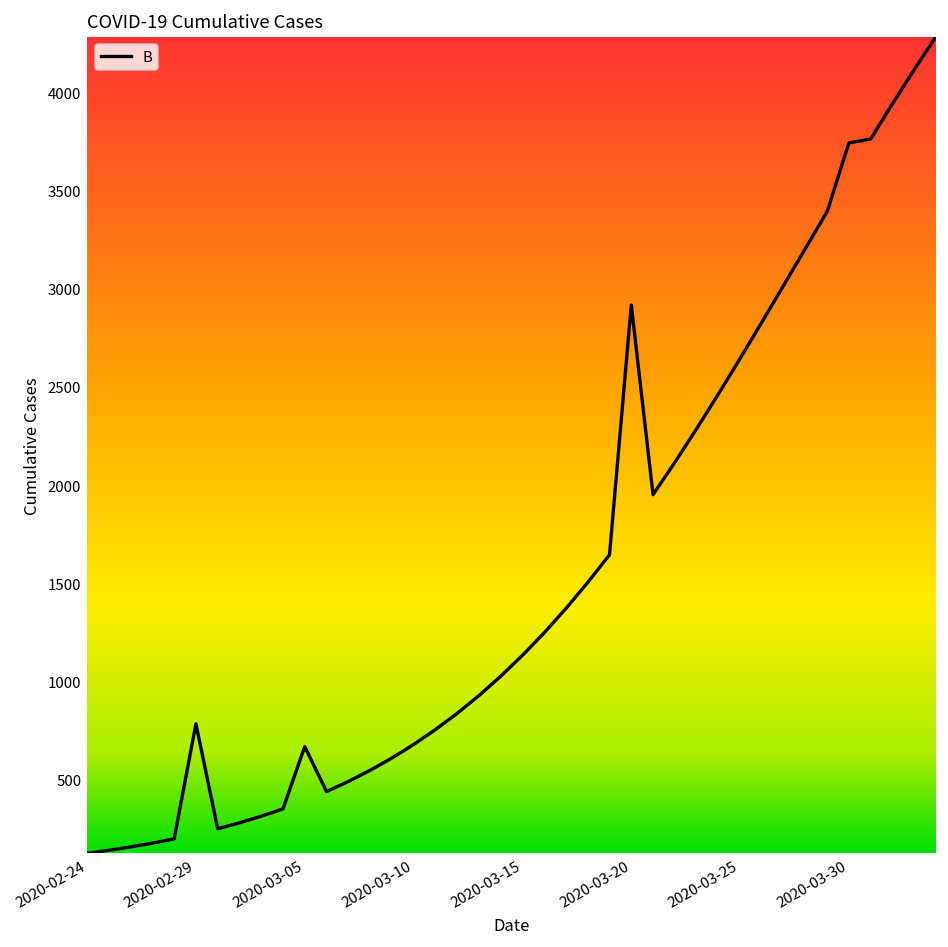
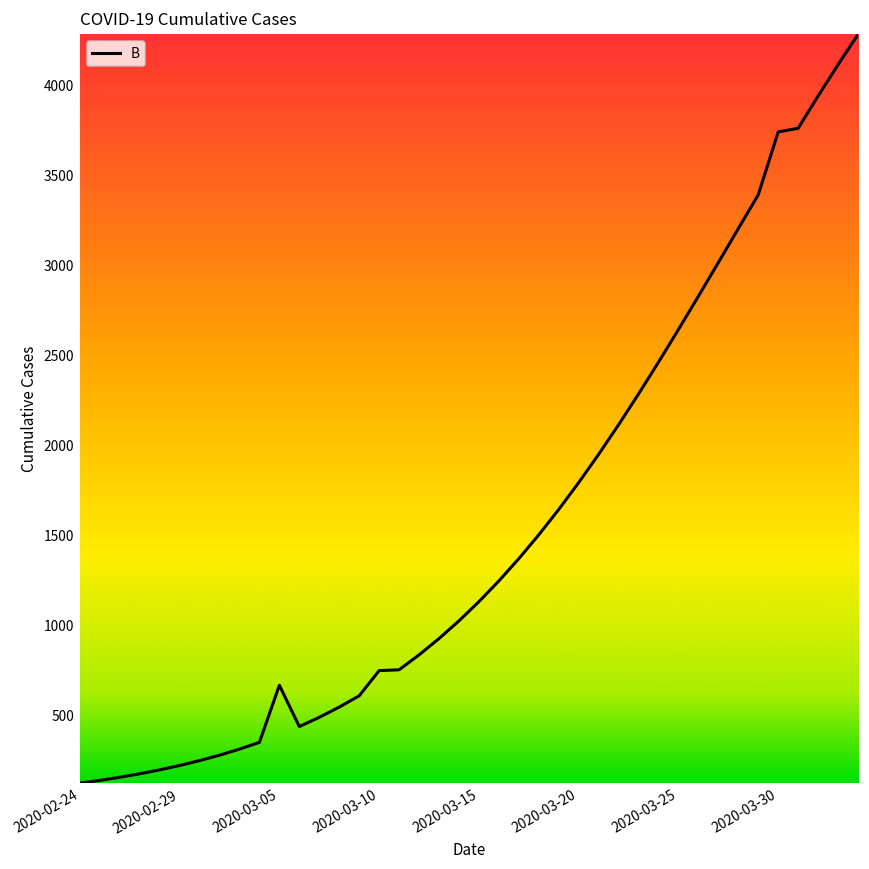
  {
    "2020-02-24": 120,
-   "2020-02-29": 780,
+   "2020-02-29": 220,
    "2020-03-05": 670,
-   "2020-03-10": 680,
+   "2020-03-10": 750,
    "2020-03-15": 1130,
-   "2020-03-20": 2920,
+   "2020-03-20": 1790,
    "2020-03-25": 2640,
    "2020-03-30": 3740
  }
